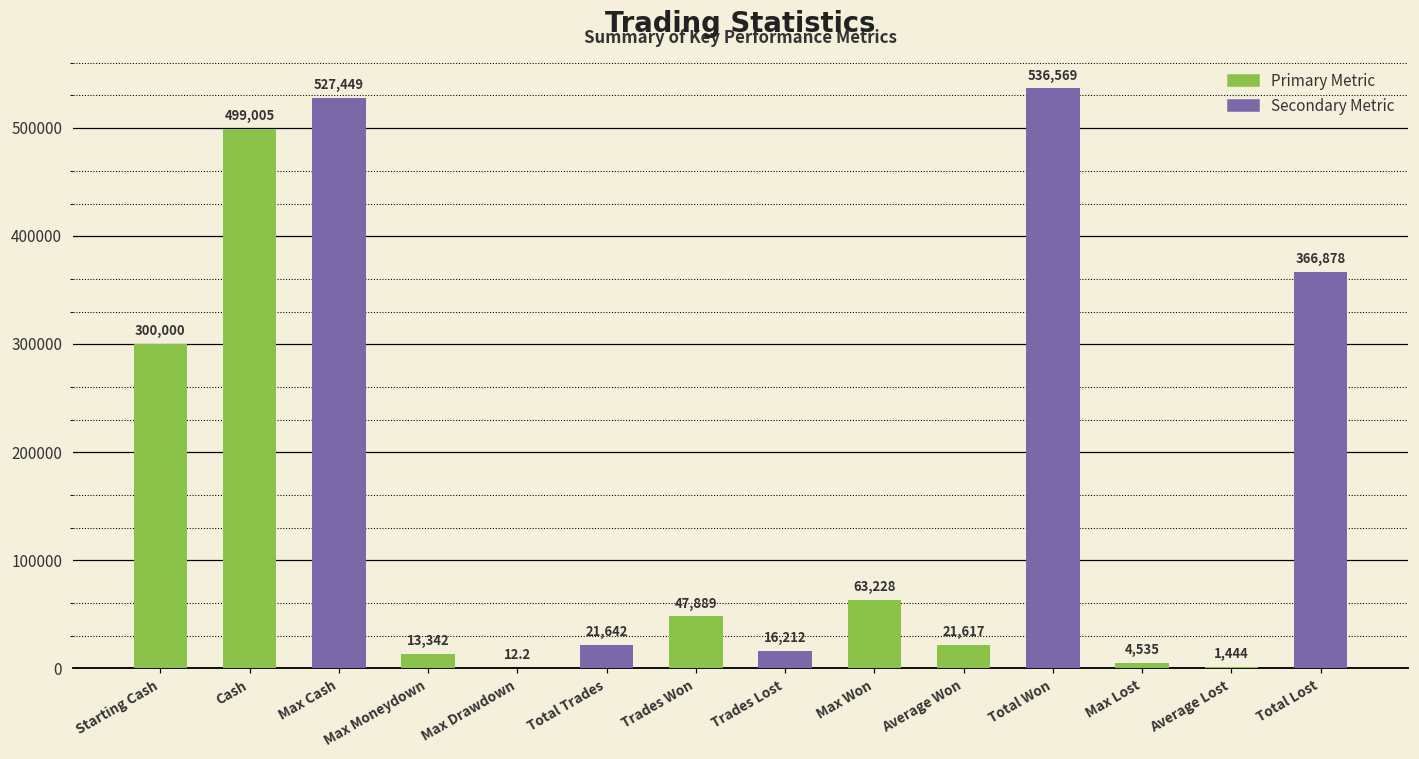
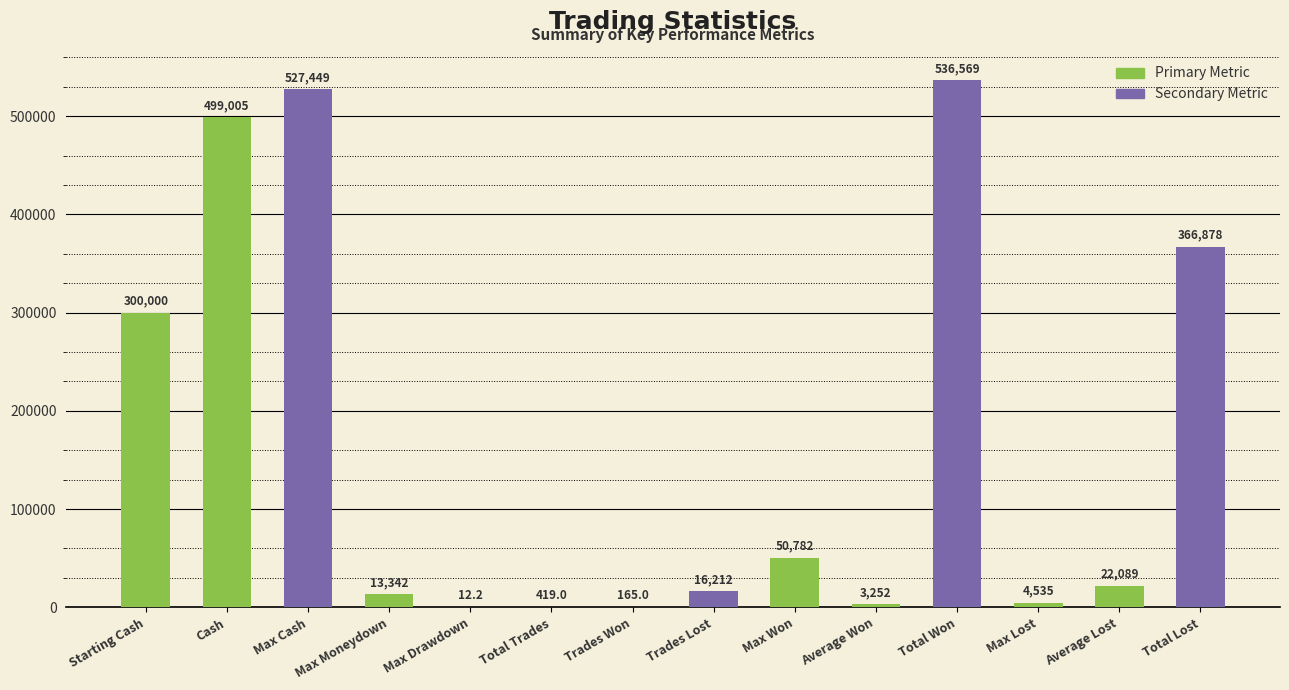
  {
    "Starting Cash": "300,000",
    "Cash": "499,005",
    "Max Cash": "527,449",
    "Max Moneydown": "13,342",
    "Max Drawdown": "12.2",
-   "Total Trades": "21,642",
-   "Trades Won": "47,889",
+   "Total Trades": "419.0",
+   "Trades Won": "165.0",
    "Trades Lost": "16,212",
-   "Max Won": "63,228",
-   "Average Won": "21,617",
+   "Max Won": "50,782",
+   "Average Won": "3,252",
    "Total Won": "536,569",
    "Max Lost": "4,535",
-   "Average Lost": "1,444",
+   "Average Lost": "22,089",
    "Total Lost": "366,878"
  }
